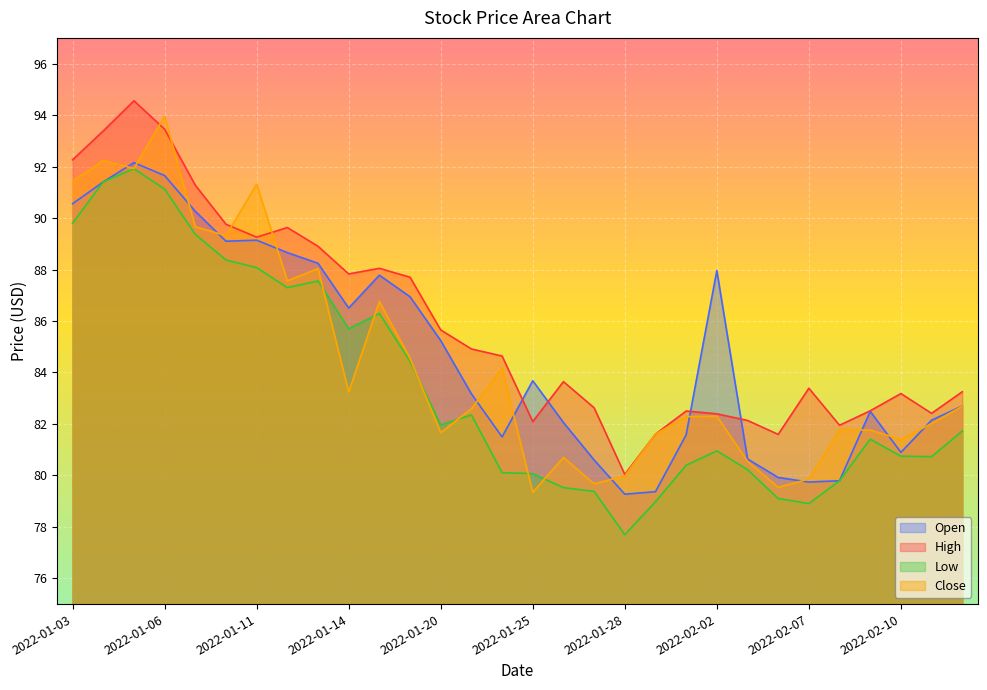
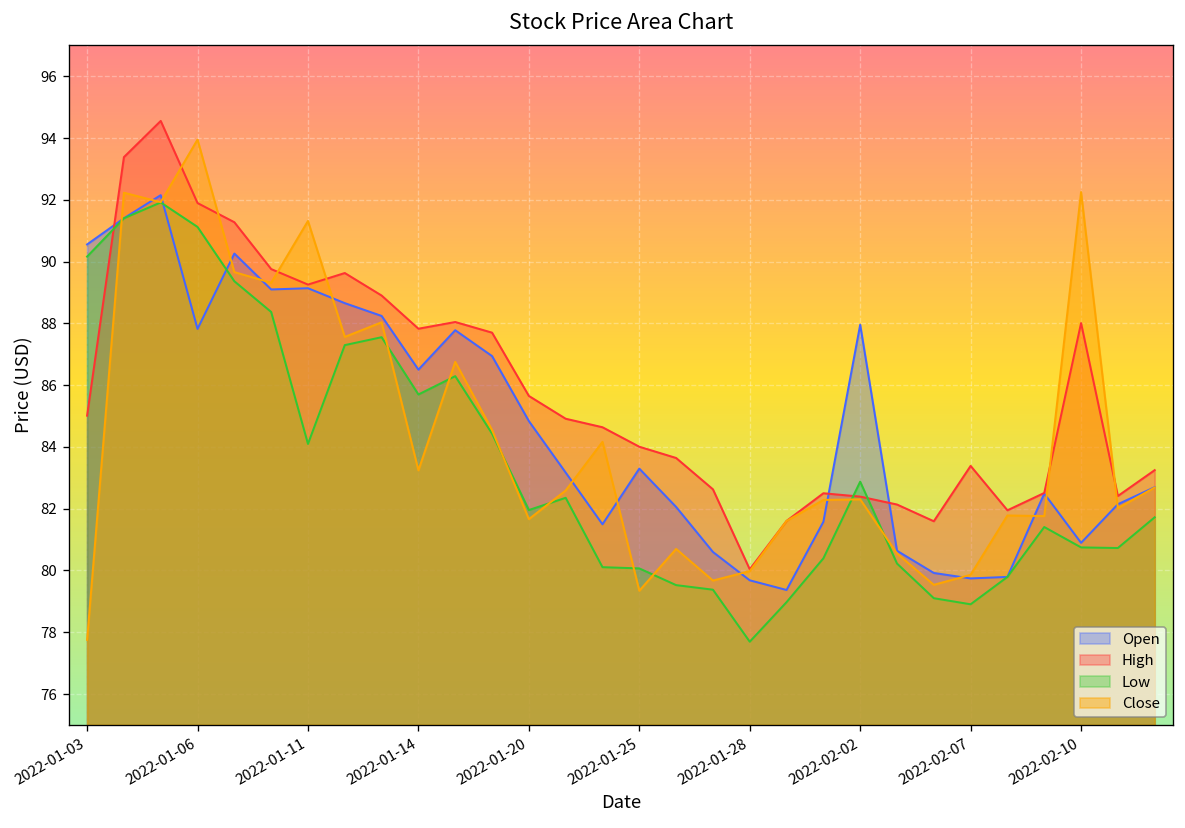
  {
    "Open": {
      "2022-01-03": 90.6,
-     "2022-01-06": 91.7,
+     "2022-01-06": 87.8,
      "2022-01-11": 89.1,
      "2022-01-14": 86.5,
-     "2022-01-20": 85.2,
-     "2022-01-25": 83.7,
-     "2022-01-28": 79.3,
+     "2022-01-20": 84.8,
+     "2022-01-25": 83.3,
+     "2022-01-28": 79.7,
      "2022-02-02": 88.0,
      "2022-02-07": 79.7,
      "2022-02-10": 80.9
    },
    "High": {
-     "2022-01-03": 92.3,
-     "2022-01-06": 93.5,
+     "2022-01-03": 85.0,
+     "2022-01-06": 91.9,
      "2022-01-11": 89.3,
      "2022-01-14": 87.8,
      "2022-01-20": 85.7,
-     "2022-01-25": 82.1,
+     "2022-01-25": 84.0,
      "2022-02-07": 83.4,
-     "2022-02-10": 83.2
+     "2022-02-10": 88.0
    },
    "Low": {
-     "2022-01-03": 89.8,
+     "2022-01-03": 90.2,
      "2022-01-06": 91.1,
-     "2022-01-11": 88.1,
+     "2022-01-11": 84.1,
      "2022-01-14": 85.7,
      "2022-01-20": 82.0,
      "2022-01-25": 80.1,
      "2022-01-28": 77.7,
-     "2022-02-02": 81.0,
+     "2022-02-02": 82.9,
      "2022-02-07": 78.9,
      "2022-02-10": 80.7
    },
    "Close": {
-     "2022-01-03": 91.4,
+     "2022-01-03": 77.8,
      "2022-01-06": 94.0,
      "2022-01-11": 91.3,
      "2022-01-14": 83.2,
      "2022-01-20": 81.7,
      "2022-01-25": 79.3,
      "2022-02-07": 79.9,
-     "2022-02-10": 81.4
+     "2022-02-10": 92.3
    }
  }
